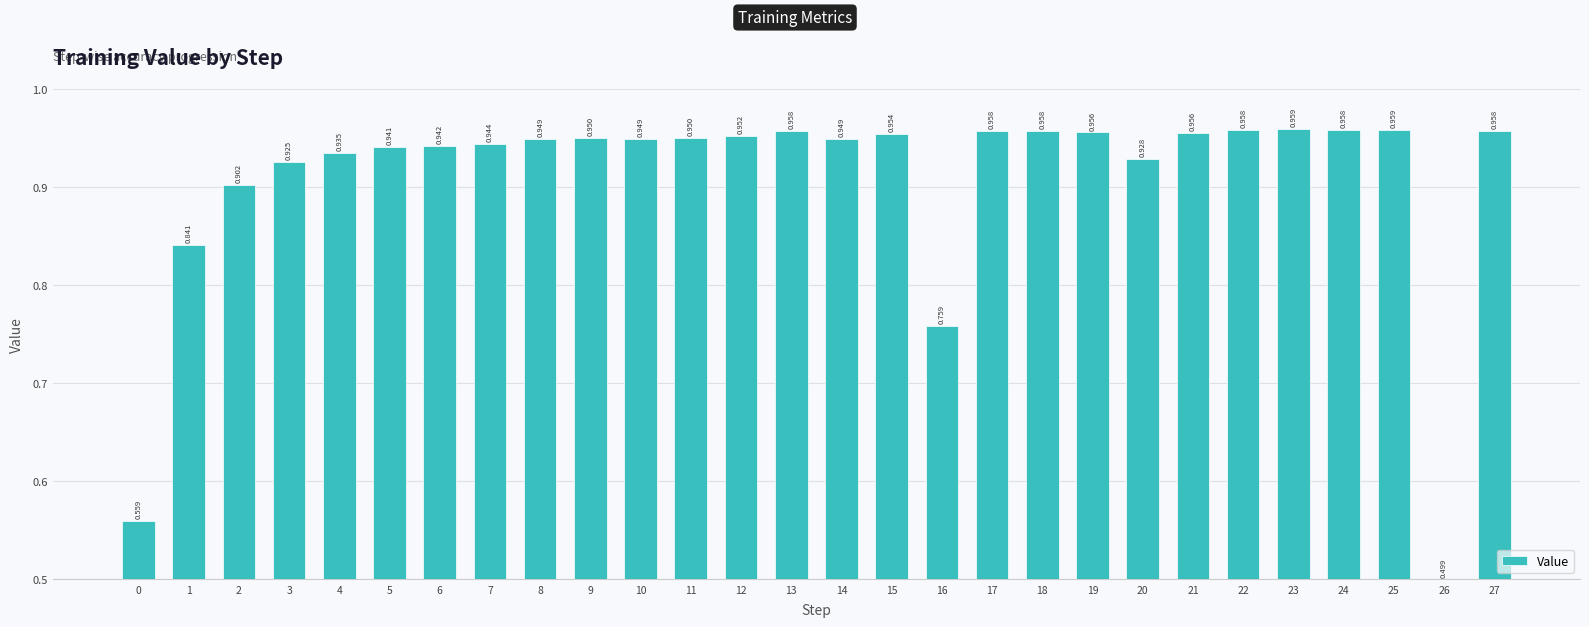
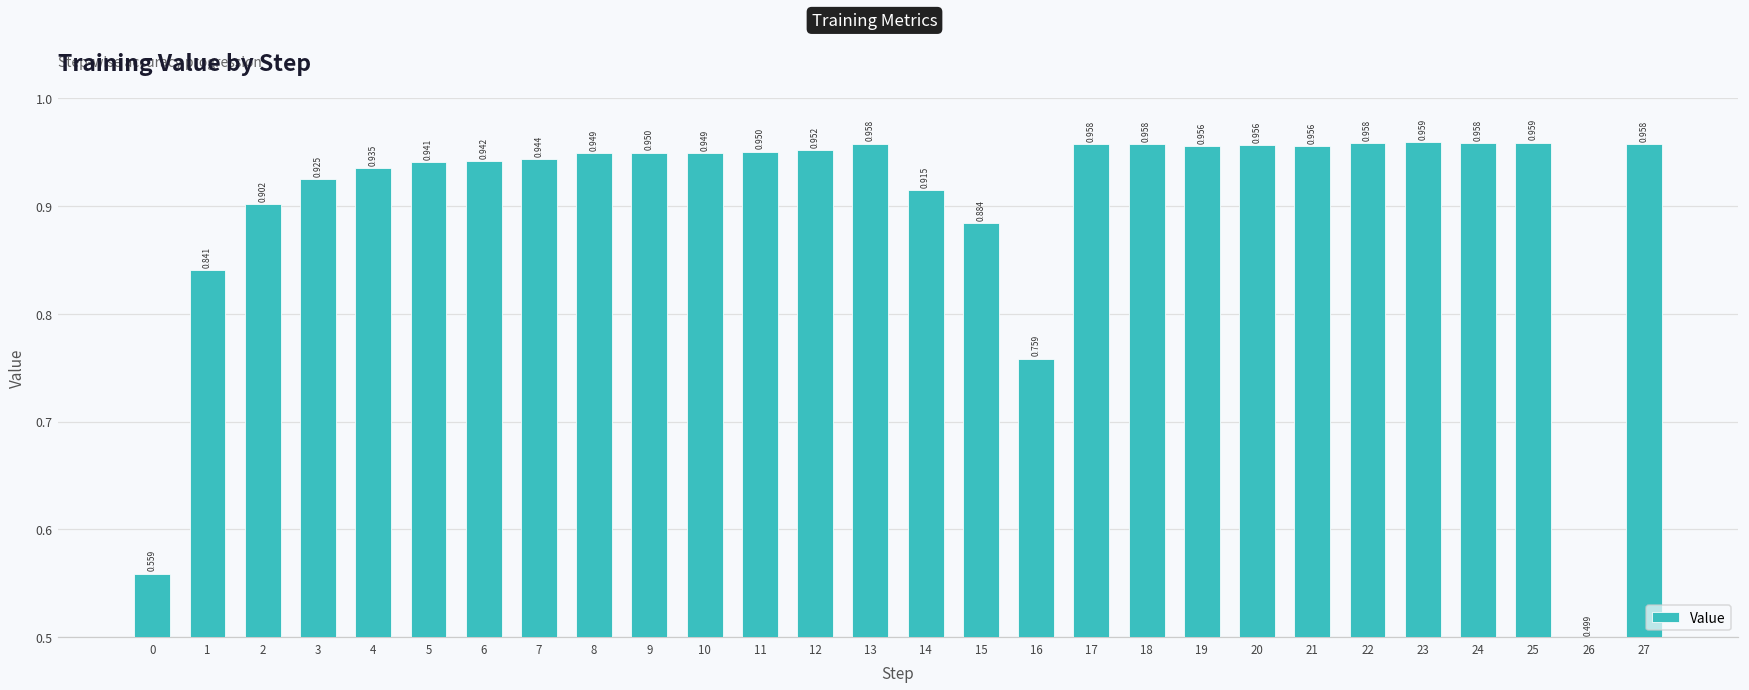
  {
    "0": 0.559,
    "1": 0.841,
    "2": 0.902,
    "3": 0.925,
    "4": 0.935,
    "5": 0.941,
    "6": 0.942,
    "7": 0.944,
    "8": 0.949,
    "9": 0.950,
    "10": 0.949,
    "11": 0.950,
    "12": 0.952,
    "13": 0.958,
-   "14": 0.949,
-   "15": 0.954,
+   "14": 0.915,
+   "15": 0.884,
    "16": 0.759,
    "17": 0.958,
    "18": 0.958,
    "19": 0.956,
-   "20": 0.928,
+   "20": 0.956,
    "21": 0.956,
    "22": 0.958,
    "23": 0.959,
    "24": 0.958,
    "25": 0.959,
    "26": 0.499,
    "27": 0.958
  }
